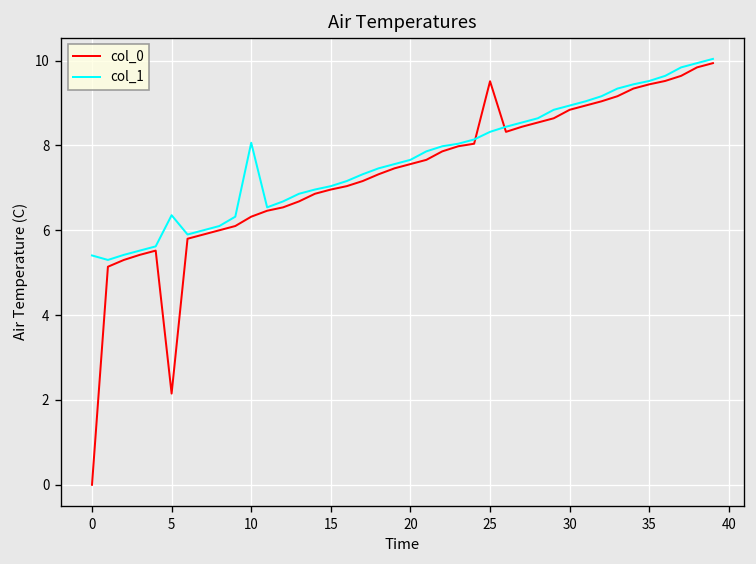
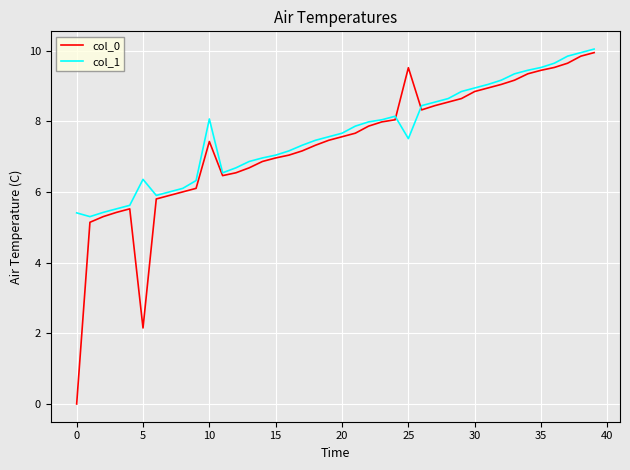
  {
    "col_0": {
      "0": 0.0,
      "5": 2.2,
-     "10": 6.3,
+     "10": 7.4,
      "15": 7.0,
      "20": 7.6,
      "25": 9.5,
      "30": 8.8,
      "35": 9.4
    },
    "col_1": {
      "0": 5.4,
      "5": 6.4,
      "10": 8.1,
      "15": 7.0,
      "20": 7.7,
-     "25": 8.3,
+     "25": 7.5,
      "30": 8.9,
      "35": 9.5
    }
  }
